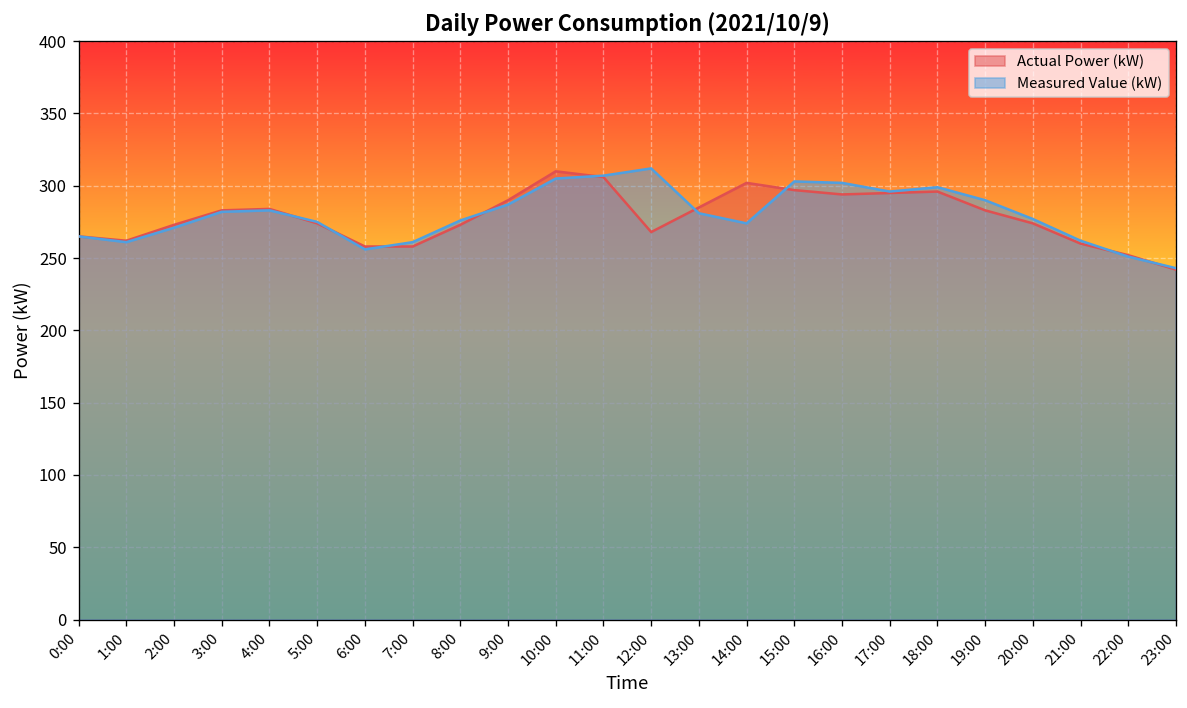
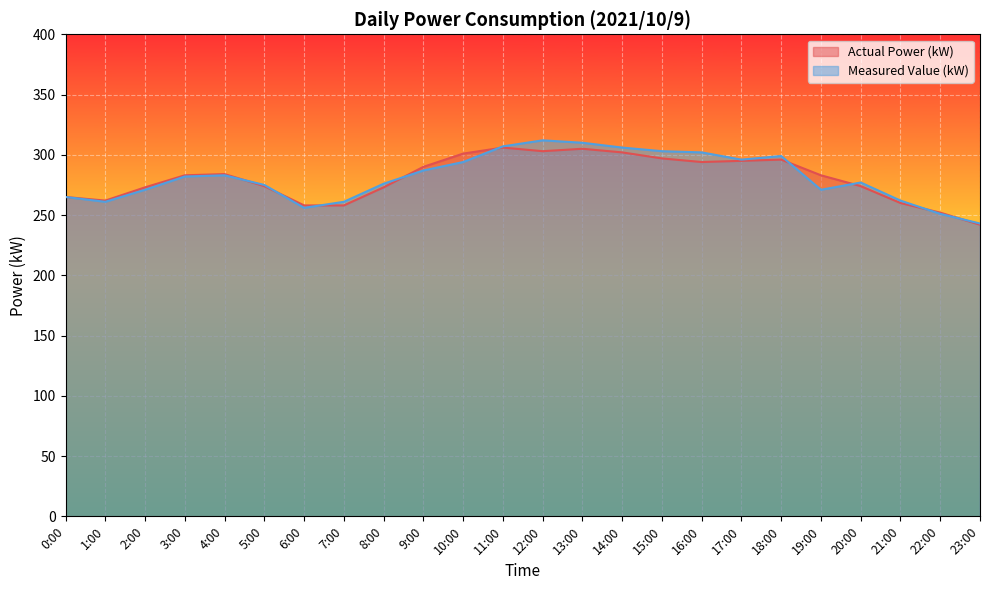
  {
    "Actual Power (kW)": {
      "7:00": 258,
      "8:00": 273,
      "9:00": 290,
-     "10:00": 310,
-     "12:00": 268,
-     "13:00": 285,
+     "10:00": 301,
+     "12:00": 303,
+     "13:00": 305,
      "14:00": 302,
      "15:00": 297,
      "16:00": 294,
      "18:00": 296,
      "19:00": 283,
      "20:00": 274
    },
    "Measured Value (kW)": {
      "7:00": 261,
      "8:00": 276,
      "9:00": 287,
-     "10:00": 305,
+     "10:00": 294,
      "12:00": 312,
-     "13:00": 281,
-     "14:00": 274,
+     "13:00": 310,
+     "14:00": 306,
      "15:00": 303,
      "16:00": 302,
      "18:00": 299,
-     "19:00": 290,
+     "19:00": 271,
      "20:00": 277
    }
  }
